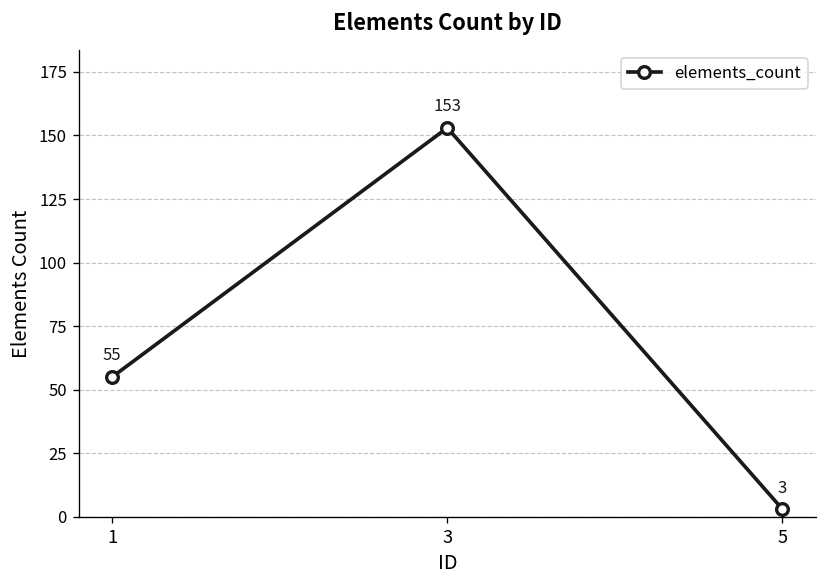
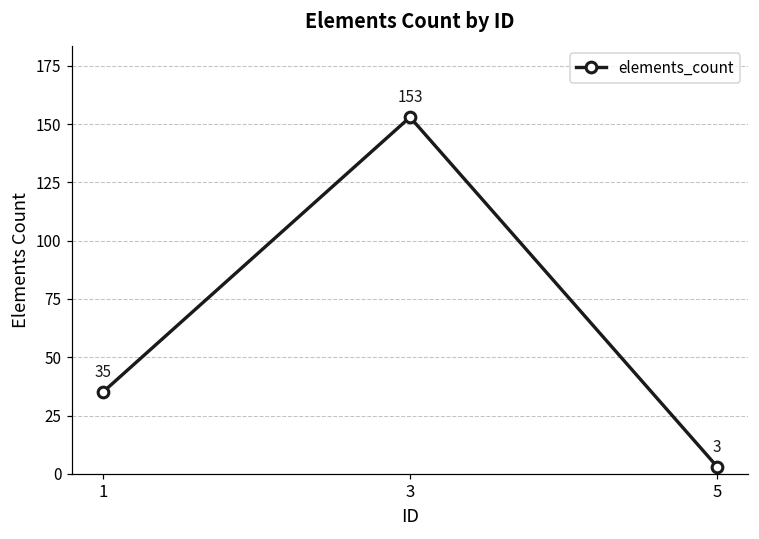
  {
-   "1": 55,
+   "1": 35,
    "3": 153,
    "5": 3
  }
